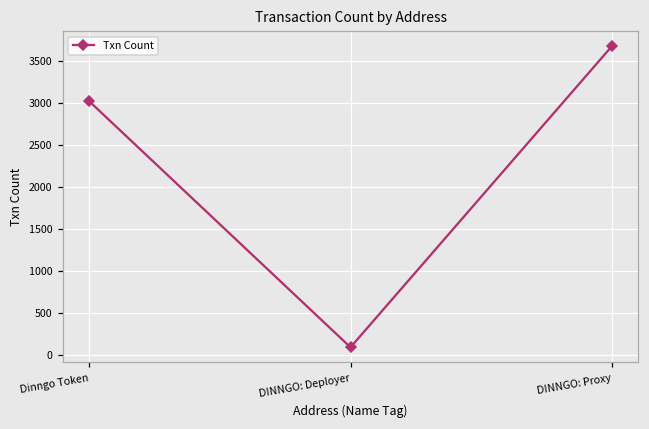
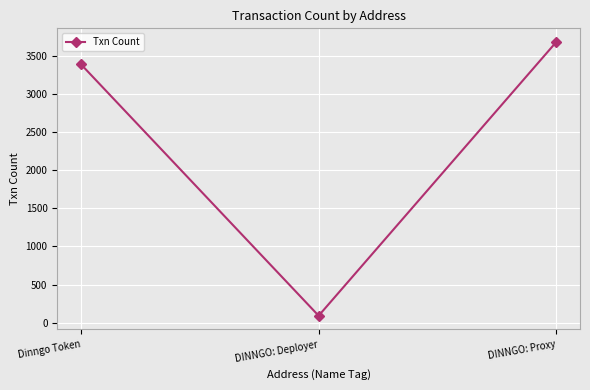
  {
-   "Dinngo Token": 3000,
+   "Dinngo Token": 3400,
    "DINNGO: Deployer": 100,
    "DINNGO: Proxy": 3700
  }
